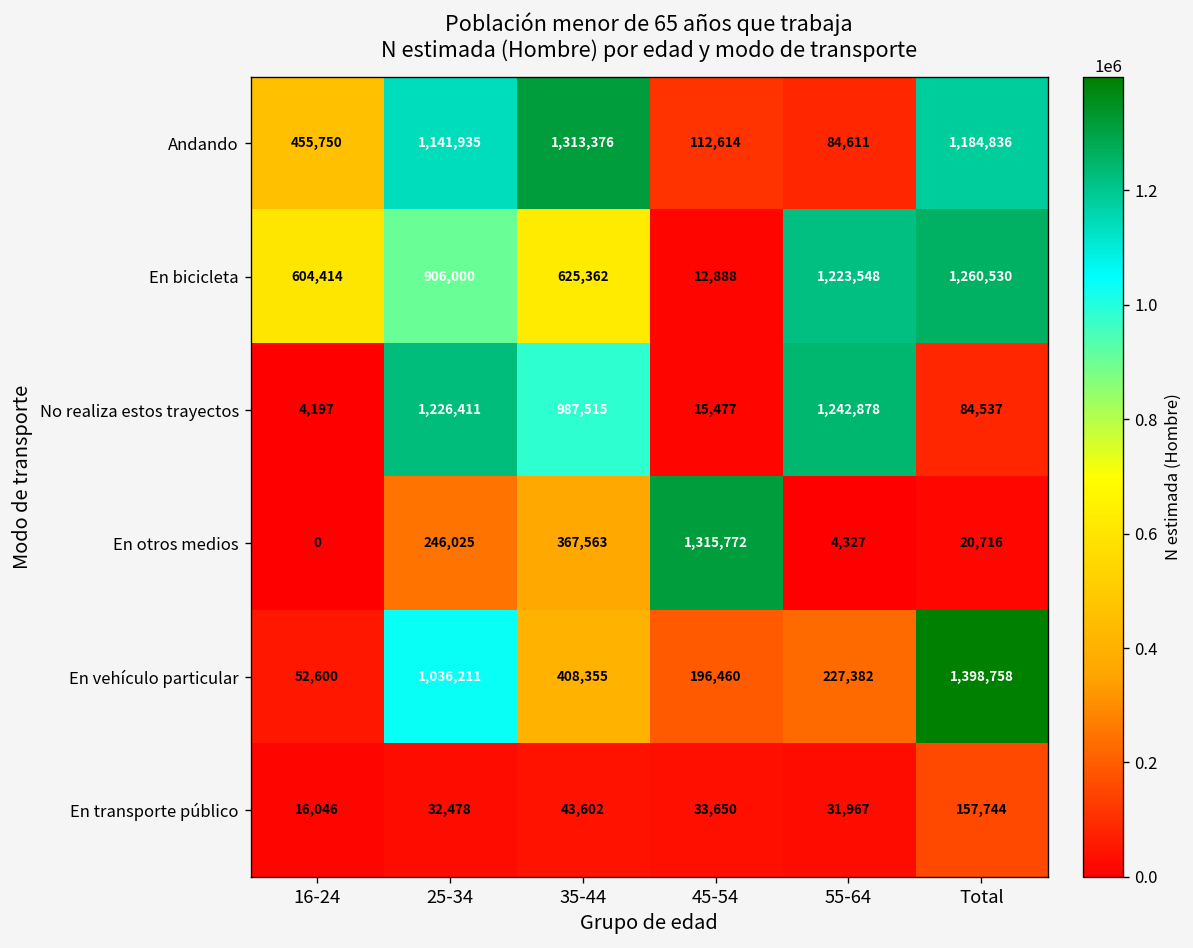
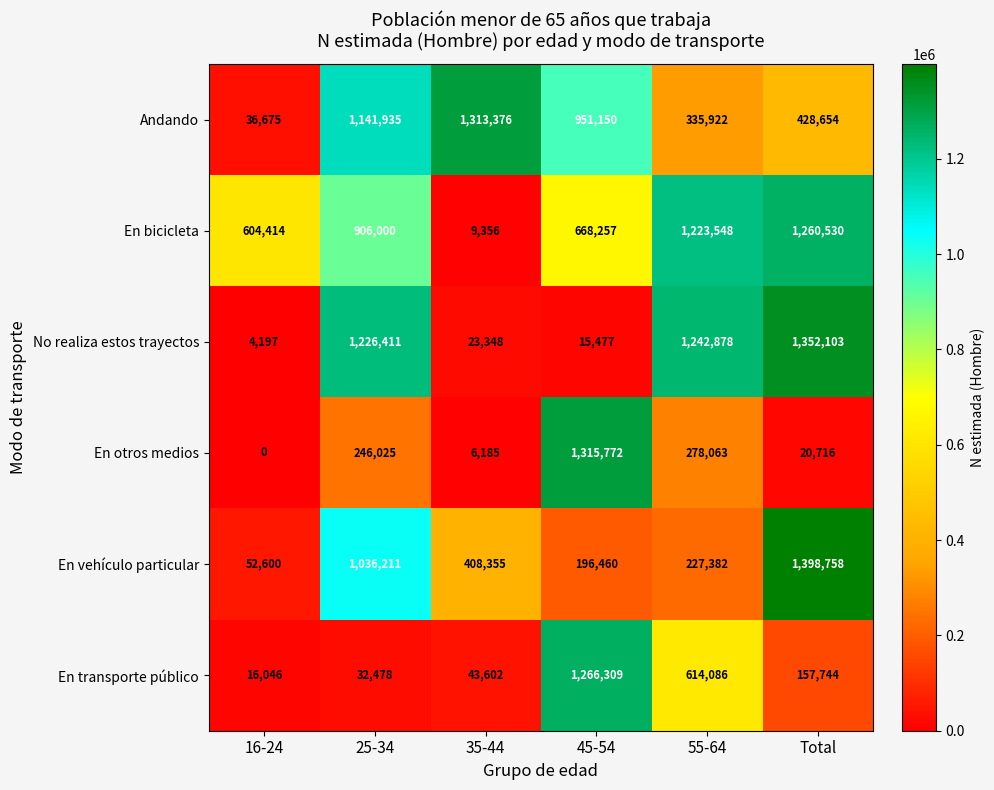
  {
    "Andando": {
-     "16-24": "455,750",
+     "16-24": "36,675",
      "25-34": "1,141,935",
      "35-44": "1,313,376",
-     "45-54": "112,614",
-     "55-64": "84,611",
-     "Total": "1,184,836"
+     "45-54": "951,150",
+     "55-64": "335,922",
+     "Total": "428,654"
    },
    "En bicicleta": {
      "16-24": "604,414",
      "25-34": "906,000",
-     "35-44": "625,362",
-     "45-54": "12,888",
+     "35-44": "9,356",
+     "45-54": "668,257",
      "55-64": "1,223,548",
      "Total": "1,260,530"
    },
    "No realiza estos trayectos": {
      "16-24": "4,197",
      "25-34": "1,226,411",
-     "35-44": "987,515",
+     "35-44": "23,348",
      "45-54": "15,477",
      "55-64": "1,242,878",
-     "Total": "84,537"
+     "Total": "1,352,103"
    },
    "En otros medios": {
      "16-24": "0",
      "25-34": "246,025",
-     "35-44": "367,563",
+     "35-44": "6,185",
      "45-54": "1,315,772",
-     "55-64": "4,327",
+     "55-64": "278,063",
      "Total": "20,716"
    },
    "En vehículo particular": {
      "16-24": "52,600",
      "25-34": "1,036,211",
      "35-44": "408,355",
      "45-54": "196,460",
      "55-64": "227,382",
      "Total": "1,398,758"
    },
    "En transporte público": {
      "16-24": "16,046",
      "25-34": "32,478",
      "35-44": "43,602",
-     "45-54": "33,650",
-     "55-64": "31,967",
+     "45-54": "1,266,309",
+     "55-64": "614,086",
      "Total": "157,744"
    }
  }
